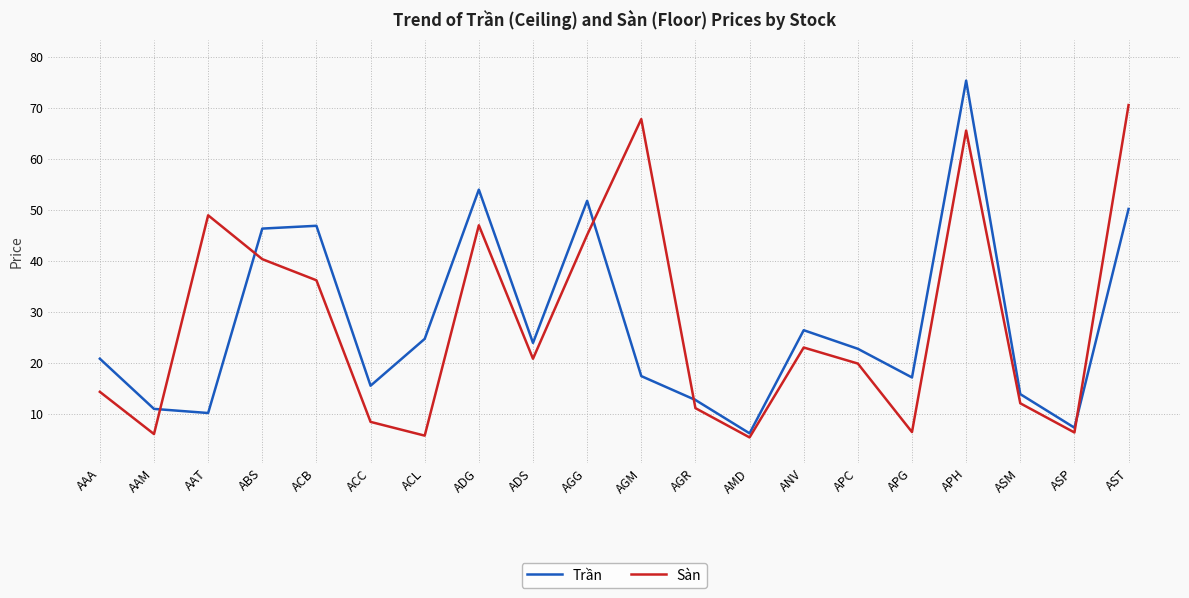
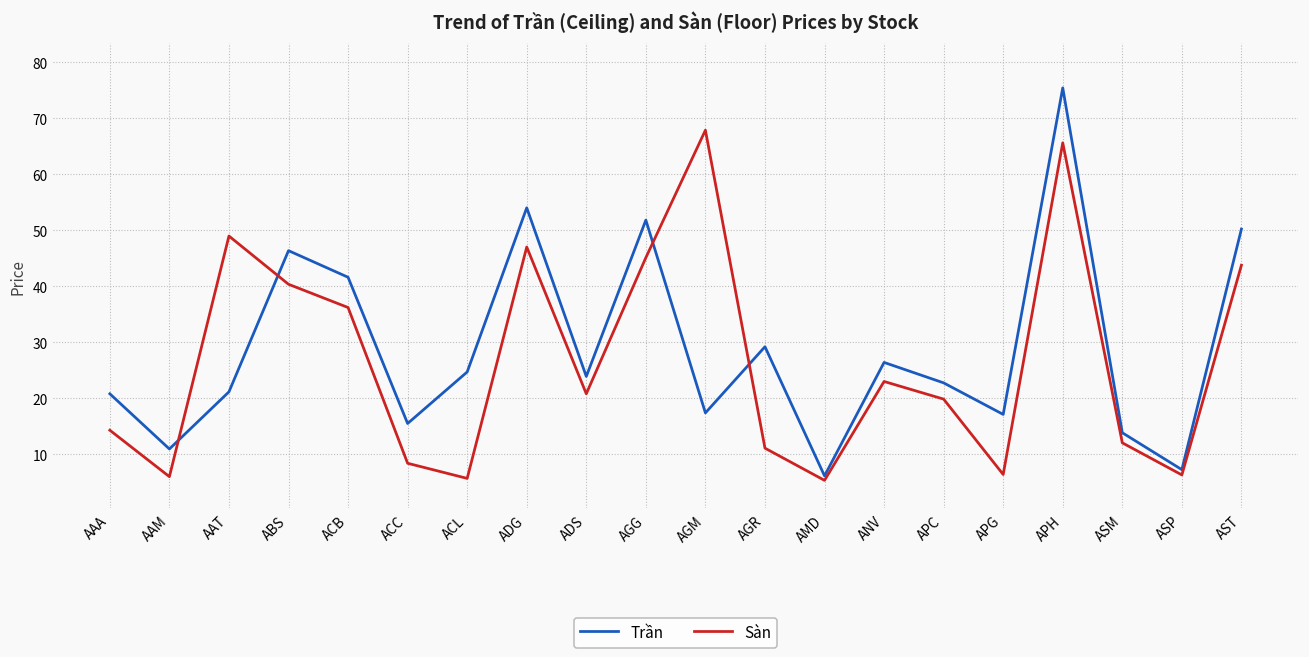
  {
    "Trần": {
      "AAA": 21,
      "AAM": 11,
-     "AAT": 10,
+     "AAT": 21,
      "ABS": 46,
-     "ACB": 47,
+     "ACB": 42,
      "ACC": 16,
      "ACL": 25,
      "ADG": 54,
      "ADS": 24,
      "AGG": 52,
      "AGM": 17,
-     "AGR": 13,
+     "AGR": 29,
      "AMD": 6,
      "ANV": 26,
      "APC": 23,
      "APG": 17,
      "APH": 75,
      "ASM": 14,
      "ASP": 7,
      "AST": 50
    },
    "Sàn": {
      "AAA": 14,
      "AAM": 6,
      "AAT": 49,
      "ABS": 40,
      "ACB": 36,
      "ACC": 8,
      "ACL": 6,
      "ADG": 47,
      "ADS": 21,
      "AGG": 45,
      "AGM": 68,
      "AGR": 11,
      "AMD": 5,
      "ANV": 23,
      "APC": 20,
      "APG": 6,
      "APH": 66,
      "ASM": 12,
      "ASP": 6,
-     "AST": 71
+     "AST": 44
    }
  }
